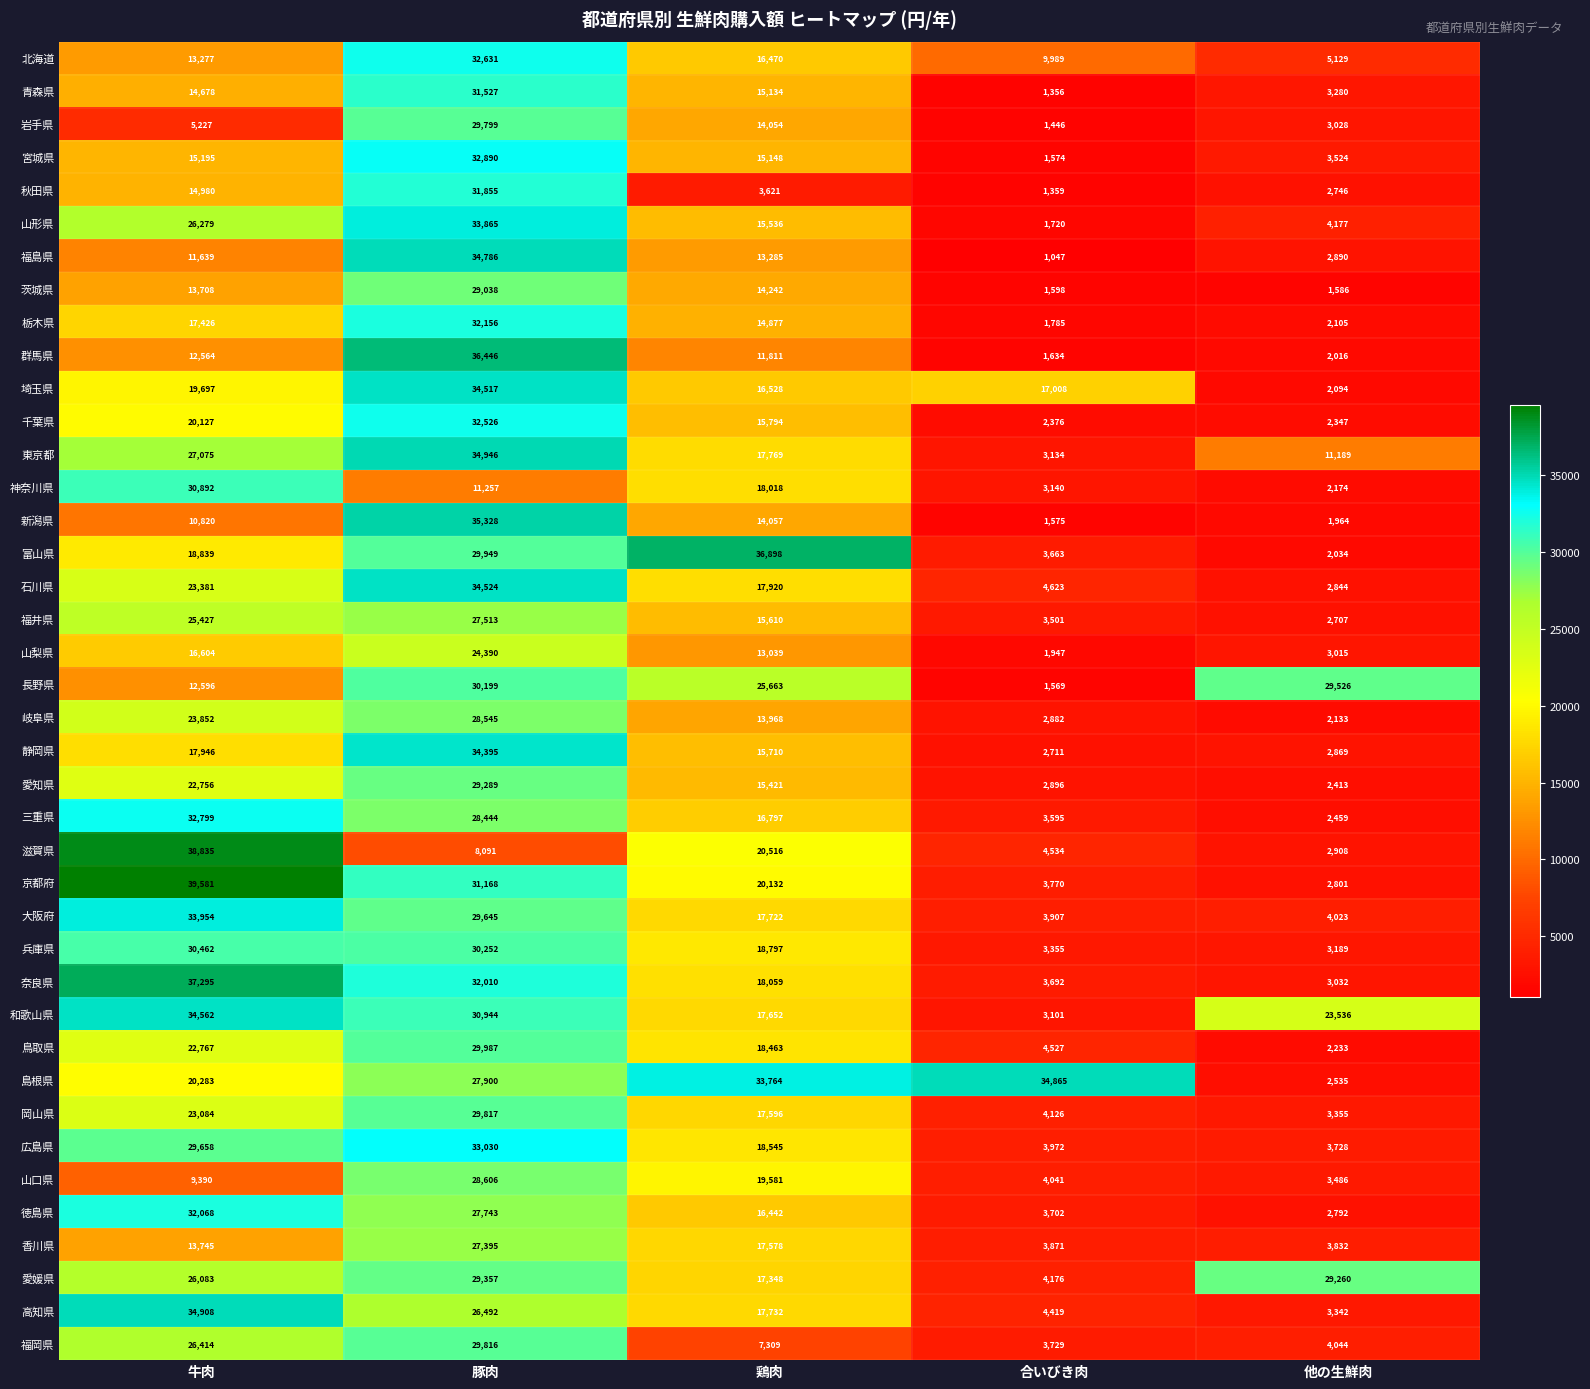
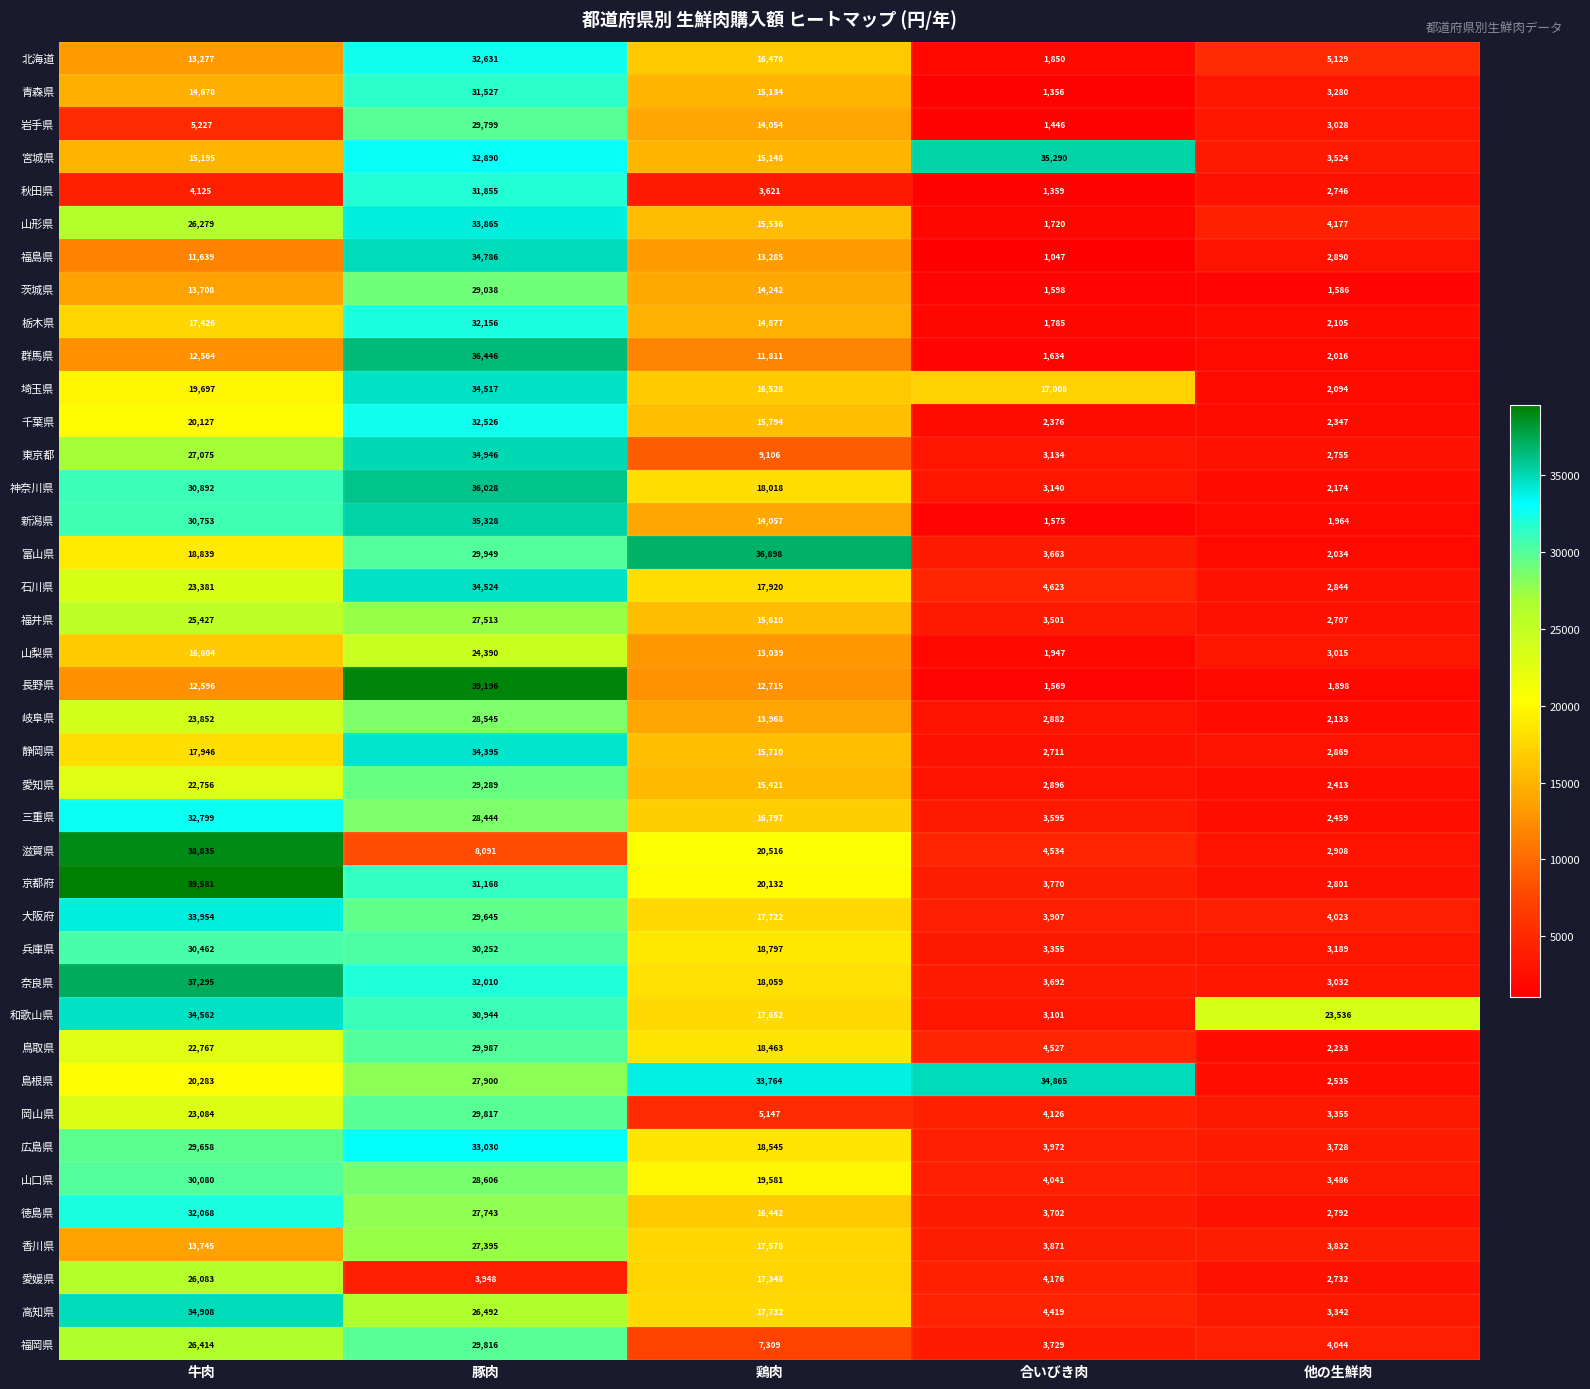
  {
    "北海道": {
      "牛肉": "13,277",
      "豚肉": "32,631",
      "鶏肉": "16,470",
-     "合いびき肉": "9,989",
+     "合いびき肉": "1,850",
      "他の生鮮肉": "5,129"
    },
    "青森県": {
      "牛肉": "14,678",
      "豚肉": "31,527",
      "鶏肉": "15,134",
      "合いびき肉": "1,356",
      "他の生鮮肉": "3,280"
    },
    "岩手県": {
      "牛肉": "5,227",
      "豚肉": "29,799",
      "鶏肉": "14,054",
      "合いびき肉": "1,446",
      "他の生鮮肉": "3,028"
    },
    "宮城県": {
      "牛肉": "15,195",
      "豚肉": "32,890",
      "鶏肉": "15,148",
-     "合いびき肉": "1,574",
+     "合いびき肉": "35,290",
      "他の生鮮肉": "3,524"
    },
    "秋田県": {
-     "牛肉": "14,980",
+     "牛肉": "4,125",
      "豚肉": "31,855",
      "鶏肉": "3,621",
      "合いびき肉": "1,359",
      "他の生鮮肉": "2,746"
    },
    "山形県": {
      "牛肉": "26,279",
      "豚肉": "33,865",
      "鶏肉": "15,536",
      "合いびき肉": "1,720",
      "他の生鮮肉": "4,177"
    },
    "福島県": {
      "牛肉": "11,639",
      "豚肉": "34,786",
      "鶏肉": "13,285",
      "合いびき肉": "1,047",
      "他の生鮮肉": "2,890"
    },
    "茨城県": {
      "牛肉": "13,708",
      "豚肉": "29,038",
      "鶏肉": "14,242",
      "合いびき肉": "1,598",
      "他の生鮮肉": "1,586"
    },
    "栃木県": {
      "牛肉": "17,426",
      "豚肉": "32,156",
      "鶏肉": "14,877",
      "合いびき肉": "1,785",
      "他の生鮮肉": "2,105"
    },
    "群馬県": {
      "牛肉": "12,564",
      "豚肉": "36,446",
      "鶏肉": "11,811",
      "合いびき肉": "1,634",
      "他の生鮮肉": "2,016"
    },
    "埼玉県": {
      "牛肉": "19,697",
      "豚肉": "34,517",
      "鶏肉": "16,528",
      "合いびき肉": "17,008",
      "他の生鮮肉": "2,094"
    },
    "千葉県": {
      "牛肉": "20,127",
      "豚肉": "32,526",
      "鶏肉": "15,794",
      "合いびき肉": "2,376",
      "他の生鮮肉": "2,347"
    },
    "東京都": {
      "牛肉": "27,075",
      "豚肉": "34,946",
-     "鶏肉": "17,769",
+     "鶏肉": "9,106",
      "合いびき肉": "3,134",
-     "他の生鮮肉": "11,189"
+     "他の生鮮肉": "2,755"
    },
    "神奈川県": {
      "牛肉": "30,892",
-     "豚肉": "11,257",
+     "豚肉": "36,028",
      "鶏肉": "18,018",
      "合いびき肉": "3,140",
      "他の生鮮肉": "2,174"
    },
    "新潟県": {
-     "牛肉": "10,820",
+     "牛肉": "30,753",
      "豚肉": "35,328",
      "鶏肉": "14,057",
      "合いびき肉": "1,575",
      "他の生鮮肉": "1,964"
    },
    "富山県": {
      "牛肉": "18,839",
      "豚肉": "29,949",
      "鶏肉": "36,898",
      "合いびき肉": "3,663",
      "他の生鮮肉": "2,034"
    },
    "石川県": {
      "牛肉": "23,381",
      "豚肉": "34,524",
      "鶏肉": "17,920",
      "合いびき肉": "4,623",
      "他の生鮮肉": "2,844"
    },
    "福井県": {
      "牛肉": "25,427",
      "豚肉": "27,513",
      "鶏肉": "15,610",
      "合いびき肉": "3,501",
      "他の生鮮肉": "2,707"
    },
    "山梨県": {
      "牛肉": "16,604",
      "豚肉": "24,390",
      "鶏肉": "13,039",
      "合いびき肉": "1,947",
      "他の生鮮肉": "3,015"
    },
    "長野県": {
      "牛肉": "12,596",
-     "豚肉": "30,199",
-     "鶏肉": "25,663",
+     "豚肉": "39,196",
+     "鶏肉": "12,715",
      "合いびき肉": "1,569",
-     "他の生鮮肉": "29,526"
+     "他の生鮮肉": "1,898"
    },
    "岐阜県": {
      "牛肉": "23,852",
      "豚肉": "28,545",
      "鶏肉": "13,968",
      "合いびき肉": "2,882",
      "他の生鮮肉": "2,133"
    },
    "静岡県": {
      "牛肉": "17,946",
      "豚肉": "34,395",
      "鶏肉": "15,710",
      "合いびき肉": "2,711",
      "他の生鮮肉": "2,869"
    },
    "愛知県": {
      "牛肉": "22,756",
      "豚肉": "29,289",
      "鶏肉": "15,421",
      "合いびき肉": "2,896",
      "他の生鮮肉": "2,413"
    },
    "三重県": {
      "牛肉": "32,799",
      "豚肉": "28,444",
      "鶏肉": "16,797",
      "合いびき肉": "3,595",
      "他の生鮮肉": "2,459"
    },
    "滋賀県": {
      "牛肉": "38,835",
      "豚肉": "8,091",
      "鶏肉": "20,516",
      "合いびき肉": "4,534",
      "他の生鮮肉": "2,908"
    },
    "京都府": {
      "牛肉": "39,581",
      "豚肉": "31,168",
      "鶏肉": "20,132",
      "合いびき肉": "3,770",
      "他の生鮮肉": "2,801"
    },
    "大阪府": {
      "牛肉": "33,954",
      "豚肉": "29,645",
      "鶏肉": "17,722",
      "合いびき肉": "3,907",
      "他の生鮮肉": "4,023"
    },
    "兵庫県": {
      "牛肉": "30,462",
      "豚肉": "30,252",
      "鶏肉": "18,797",
      "合いびき肉": "3,355",
      "他の生鮮肉": "3,189"
    },
    "奈良県": {
      "牛肉": "37,295",
      "豚肉": "32,010",
      "鶏肉": "18,059",
      "合いびき肉": "3,692",
      "他の生鮮肉": "3,032"
    },
    "和歌山県": {
      "牛肉": "34,562",
      "豚肉": "30,944",
      "鶏肉": "17,652",
      "合いびき肉": "3,101",
      "他の生鮮肉": "23,536"
    },
    "鳥取県": {
      "牛肉": "22,767",
      "豚肉": "29,987",
      "鶏肉": "18,463",
      "合いびき肉": "4,527",
      "他の生鮮肉": "2,233"
    },
    "島根県": {
      "牛肉": "20,283",
      "豚肉": "27,900",
      "鶏肉": "33,764",
      "合いびき肉": "34,865",
      "他の生鮮肉": "2,535"
    },
    "岡山県": {
      "牛肉": "23,084",
      "豚肉": "29,817",
-     "鶏肉": "17,596",
+     "鶏肉": "5,147",
      "合いびき肉": "4,126",
      "他の生鮮肉": "3,355"
    },
    "広島県": {
      "牛肉": "29,658",
      "豚肉": "33,030",
      "鶏肉": "18,545",
      "合いびき肉": "3,972",
      "他の生鮮肉": "3,728"
    },
    "山口県": {
-     "牛肉": "9,390",
+     "牛肉": "30,080",
      "豚肉": "28,606",
      "鶏肉": "19,581",
      "合いびき肉": "4,041",
      "他の生鮮肉": "3,486"
    },
    "徳島県": {
      "牛肉": "32,068",
      "豚肉": "27,743",
      "鶏肉": "16,442",
      "合いびき肉": "3,702",
      "他の生鮮肉": "2,792"
    },
    "香川県": {
      "牛肉": "13,745",
      "豚肉": "27,395",
      "鶏肉": "17,578",
      "合いびき肉": "3,871",
      "他の生鮮肉": "3,832"
    },
    "愛媛県": {
      "牛肉": "26,083",
-     "豚肉": "29,357",
+     "豚肉": "3,948",
      "鶏肉": "17,348",
      "合いびき肉": "4,176",
-     "他の生鮮肉": "29,260"
+     "他の生鮮肉": "2,732"
    },
    "高知県": {
      "牛肉": "34,908",
      "豚肉": "26,492",
      "鶏肉": "17,732",
      "合いびき肉": "4,419",
      "他の生鮮肉": "3,342"
    },
    "福岡県": {
      "牛肉": "26,414",
      "豚肉": "29,816",
      "鶏肉": "7,309",
      "合いびき肉": "3,729",
      "他の生鮮肉": "4,044"
    }
  }
